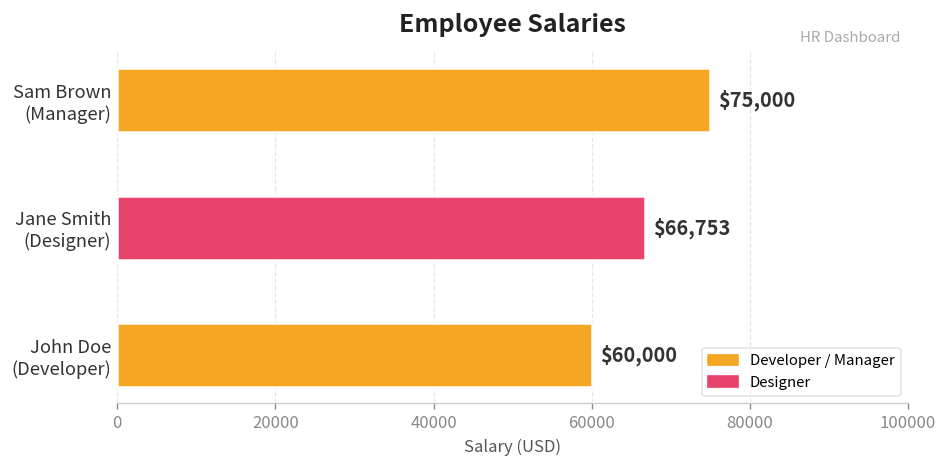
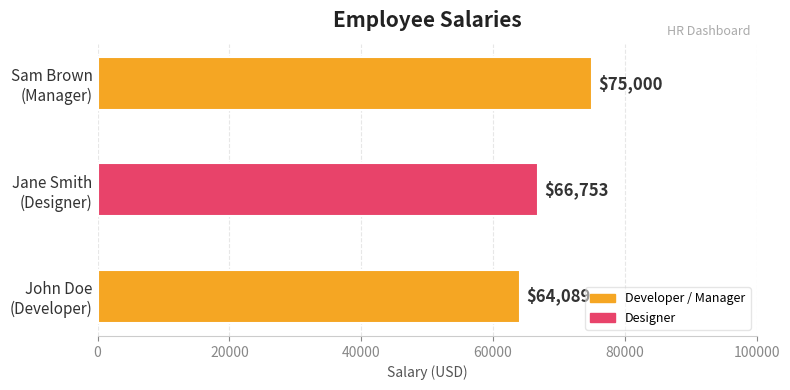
  {
    "Sam Brown (Manager)": "$75,000",
    "Jane Smith (Designer)": "$66,753",
-   "John Doe (Developer)": "$60,000"
+   "John Doe (Developer)": "$64,089"
  }
